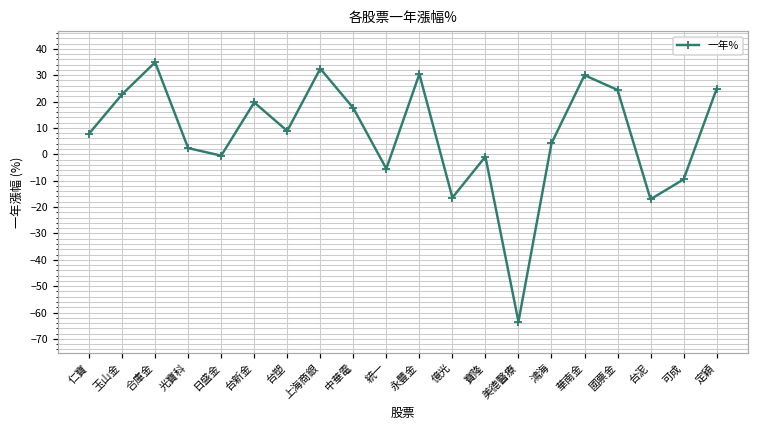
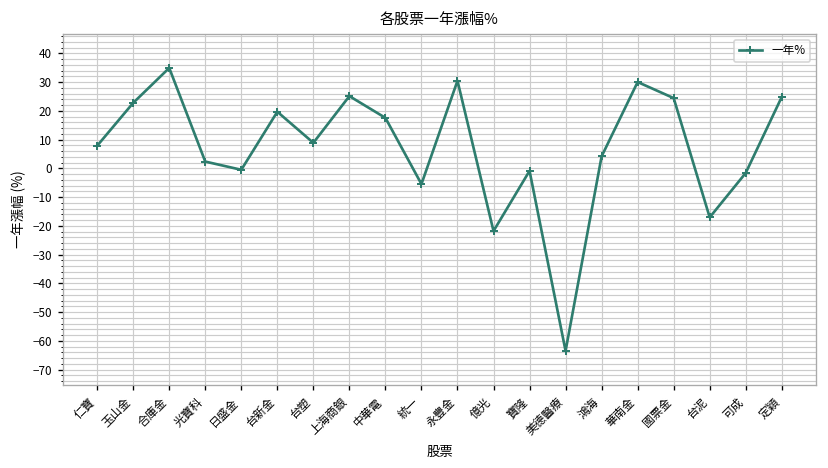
  {
    "仁寶": 8,
    "玉山金": 23,
    "合庫金": 35,
    "光寶科": 2,
    "日盛金": -1,
    "台新金": 20,
    "台塑": 9,
-   "上海商銀": 33,
+   "上海商銀": 25,
    "中華電": 18,
    "統一": -5,
    "永豐金": 30,
-   "億光": -16,
+   "億光": -22,
    "寶隆": -1,
    "美德醫療": -63,
    "鴻海": 4,
    "華南金": 30,
    "國票金": 24,
    "台泥": -17,
-   "可成": -10,
+   "可成": -2,
    "定穎": 25
  }
